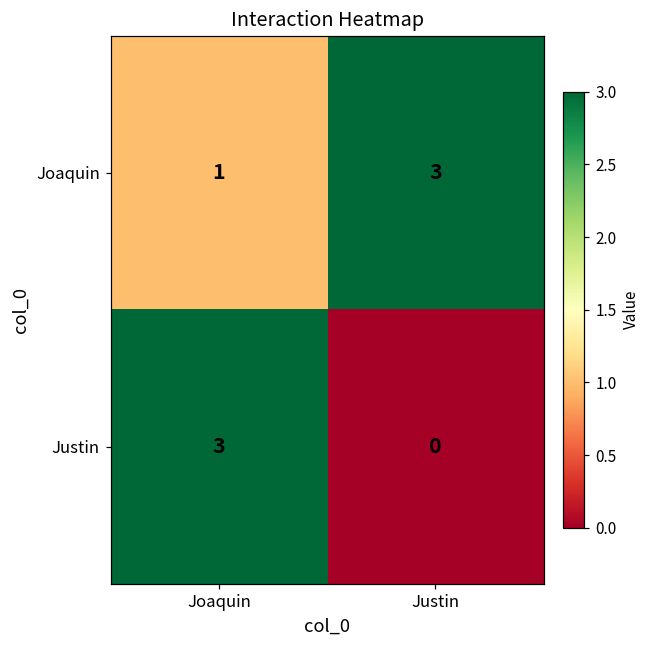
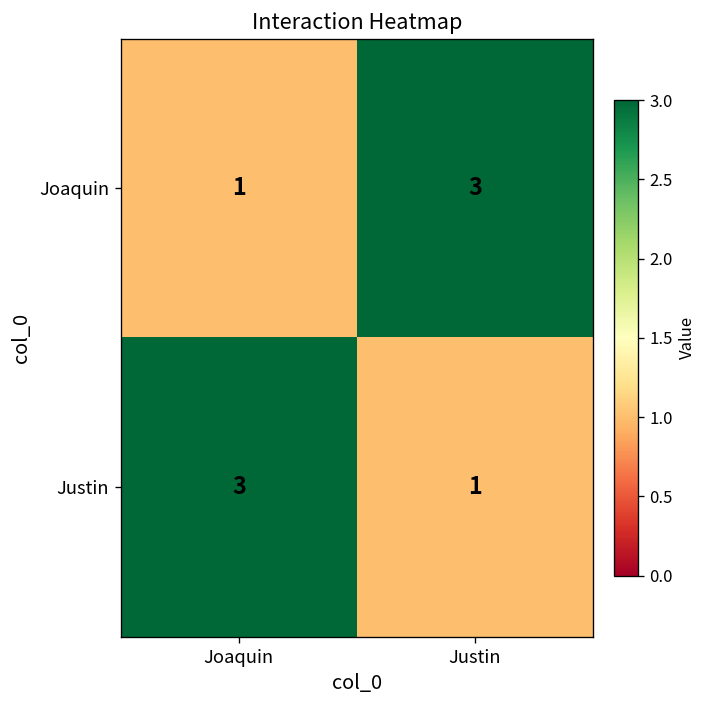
  {
    "Joaquin": {
      "Joaquin": 1,
      "Justin": 3
    },
    "Justin": {
      "Joaquin": 3,
-     "Justin": 0
+     "Justin": 1
    }
  }
